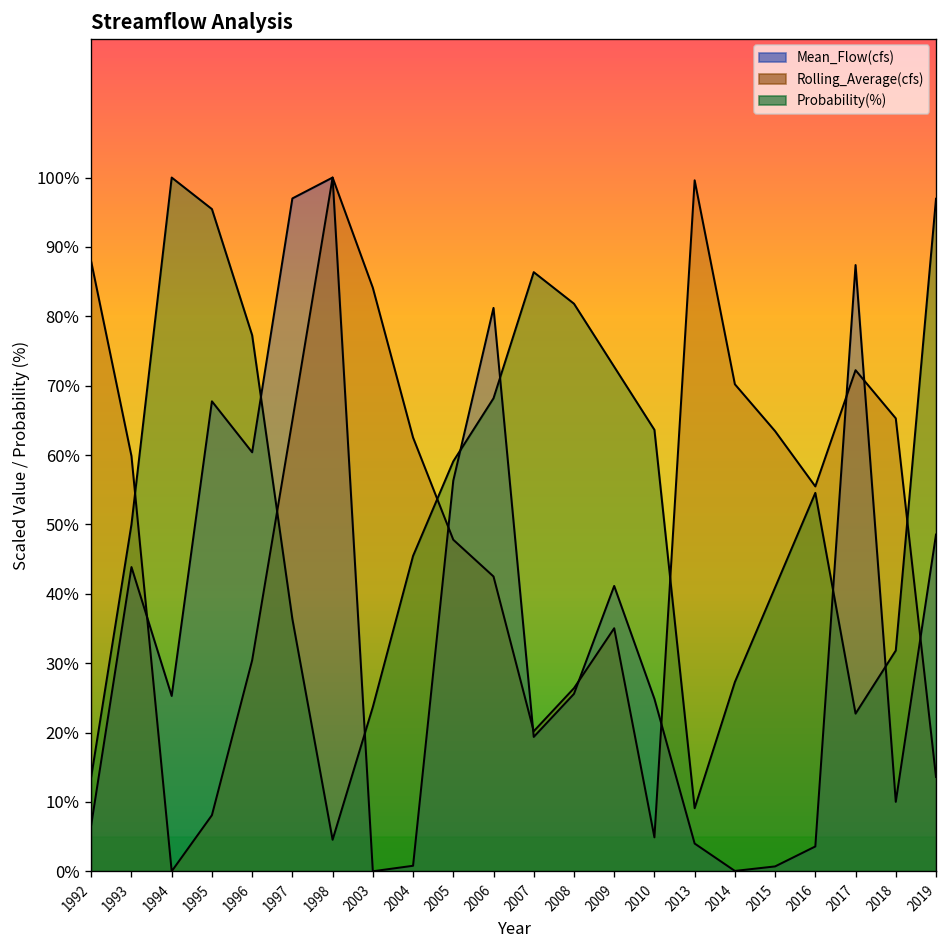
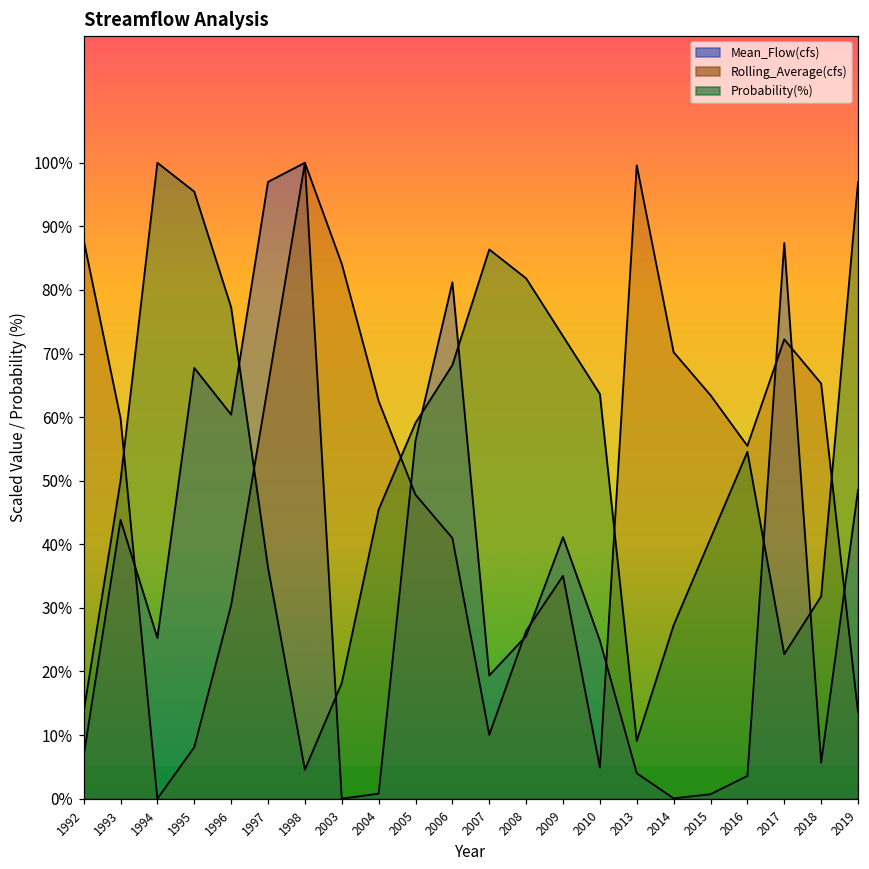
  {
    "Mean_Flow(cfs)": {
      "1992": "7%",
      "1993": "44%",
      "1994": "25%",
      "1995": "68%",
      "1996": "60%",
      "1997": "97%",
      "2005": "56%",
      "2006": "81%",
      "2007": "19%",
      "2008": "26%",
      "2009": "41%",
      "2010": "25%",
      "2017": "87%",
-     "2018": "10%",
+     "2018": "6%",
      "2019": "49%"
    },
    "Rolling_Average(cfs)": {
      "1992": "88%",
      "1993": "60%",
      "1995": "8%",
      "1996": "30%",
      "1997": "65%",
      "2003": "84%",
      "2004": "63%",
      "2005": "48%",
-     "2006": "42%",
-     "2007": "20%",
+     "2006": "41%",
+     "2007": "10%",
      "2008": "26%",
      "2009": "35%",
      "2013": "100%",
      "2014": "70%",
      "2015": "63%",
      "2016": "55%",
      "2017": "72%",
      "2018": "65%",
      "2019": "14%"
    },
    "Probability(%)": {
      "1992": "14%",
      "1993": "50%",
      "1994": "100%",
      "1995": "95%",
      "1996": "77%",
      "1997": "36%",
-     "2003": "24%",
+     "2003": "18%",
      "2004": "45%",
      "2005": "59%",
      "2006": "68%",
      "2007": "86%",
      "2008": "82%",
      "2009": "73%",
      "2010": "64%",
      "2013": "9%",
      "2014": "27%",
      "2015": "41%",
      "2016": "55%",
      "2017": "23%",
      "2018": "32%",
      "2019": "97%"
    }
  }
